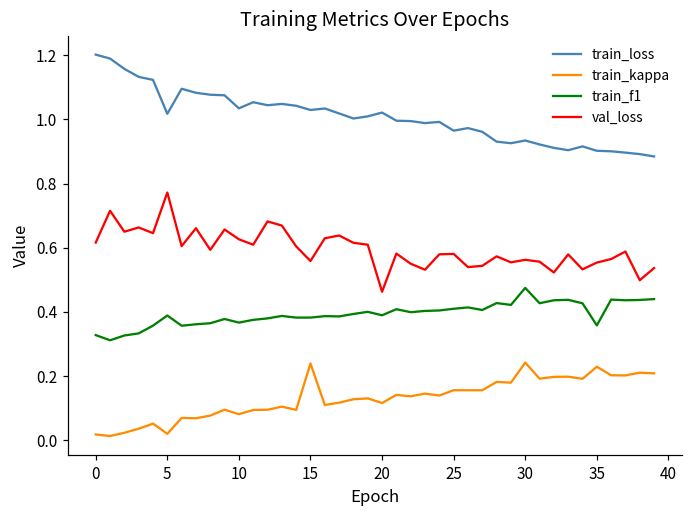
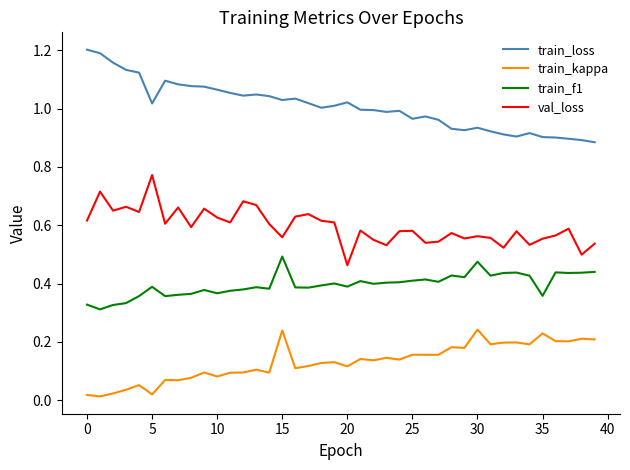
  {
    "train_loss": {
      "0": 1.20,
      "5": 1.02,
-     "10": 1.03,
+     "10": 1.06,
      "15": 1.03,
      "20": 1.02,
      "25": 0.97,
      "30": 0.93,
      "35": 0.90
    },
    "train_kappa": {
      "0": 0.02,
      "5": 0.02,
      "10": 0.08,
      "15": 0.24,
      "20": 0.12,
      "25": 0.16,
      "30": 0.24,
      "35": 0.23
    },
    "train_f1": {
      "0": 0.33,
      "5": 0.39,
      "10": 0.37,
-     "15": 0.38,
+     "15": 0.49,
      "20": 0.39,
      "25": 0.41,
      "30": 0.47,
      "35": 0.36
    },
    "val_loss": {
      "0": 0.62,
      "5": 0.77,
      "10": 0.63,
      "15": 0.56,
      "20": 0.46,
      "25": 0.58,
      "30": 0.56,
      "35": 0.55
    }
  }
